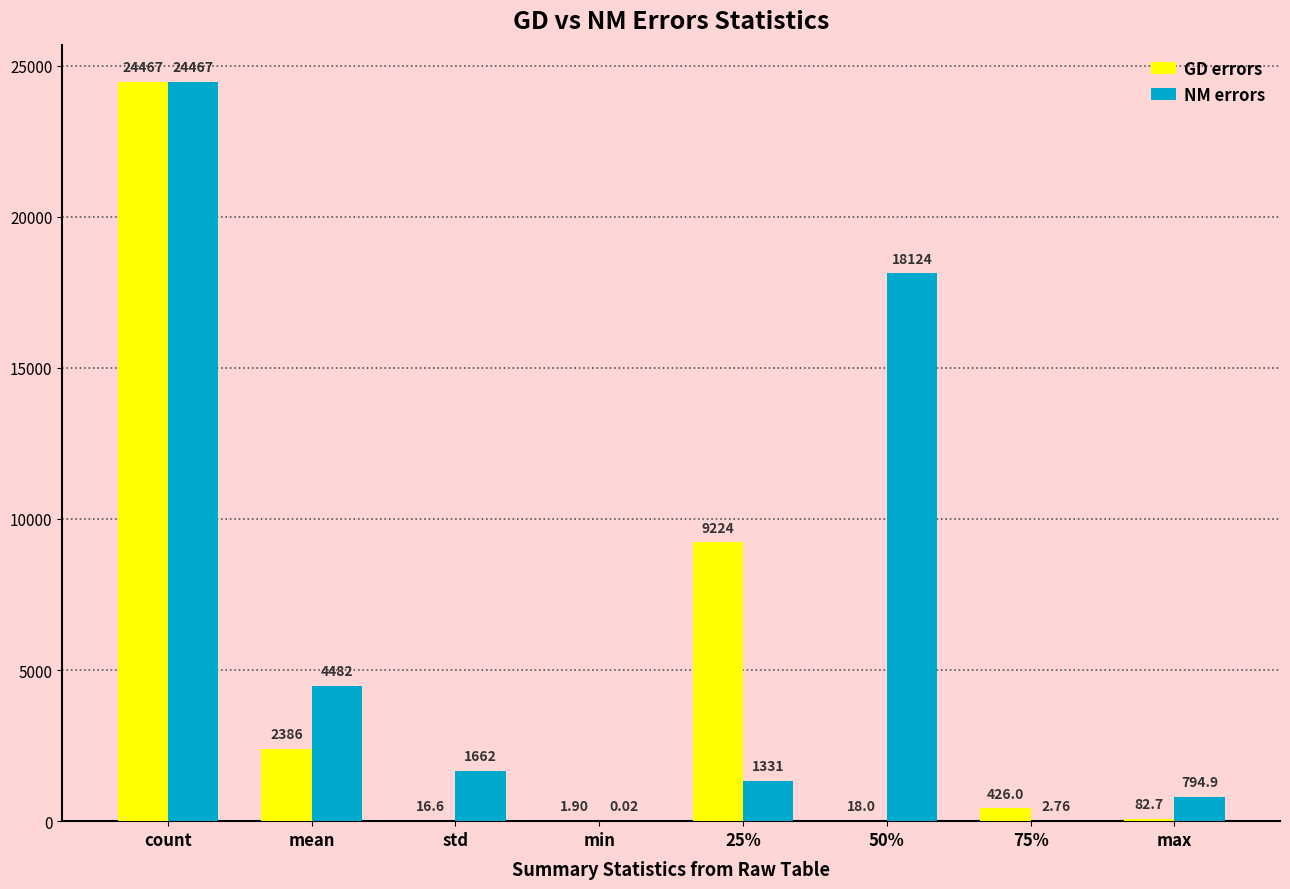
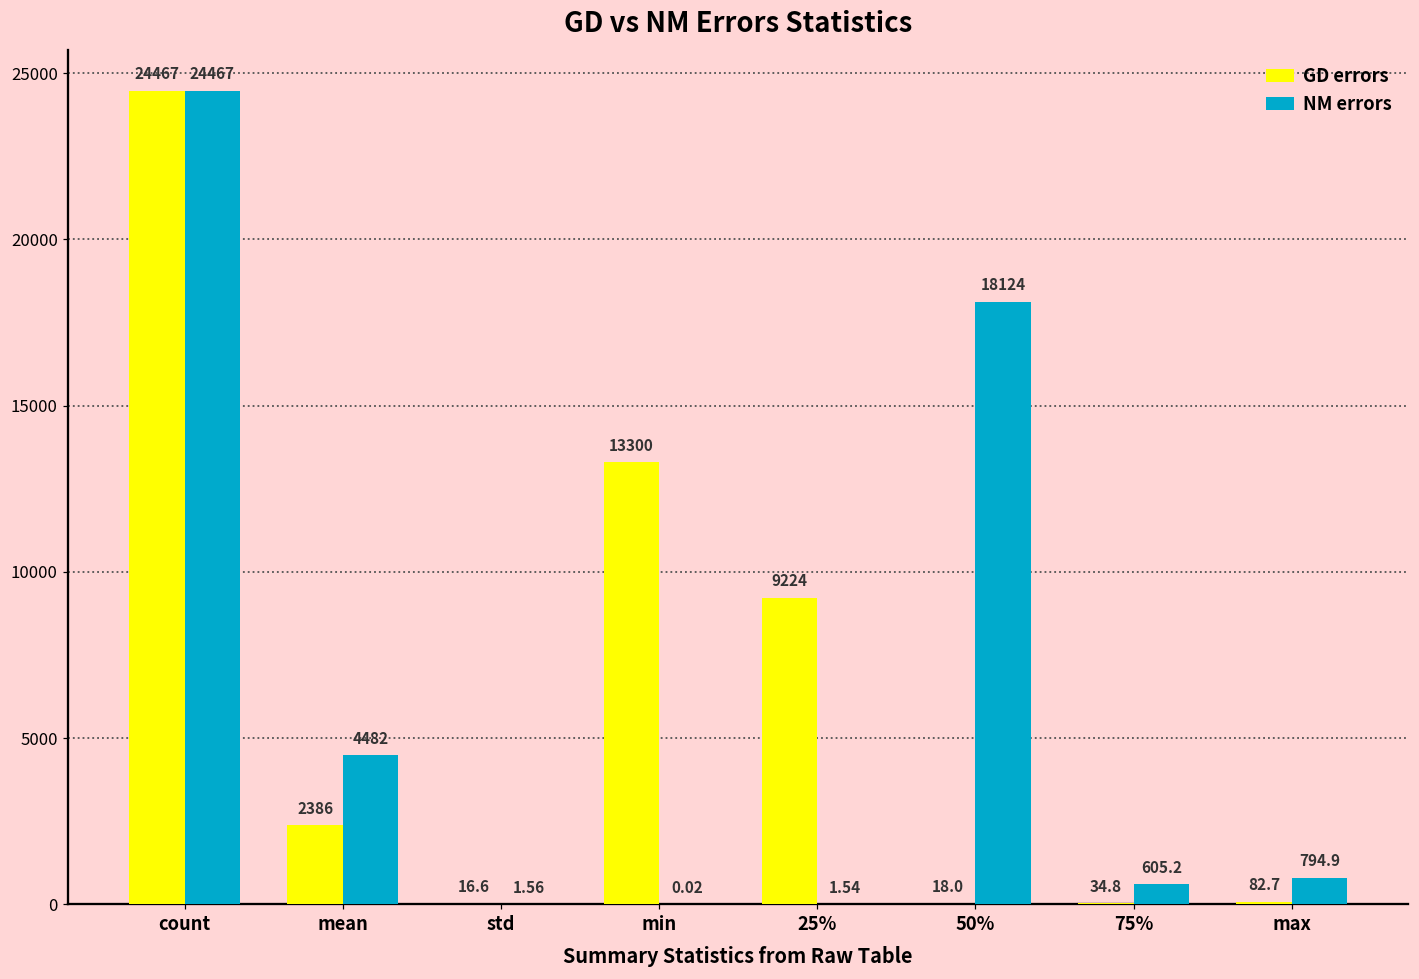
  {
    "GD errors": {
      "count": 24467,
      "mean": 2386,
      "std": 16.6,
-     "min": 1.90,
+     "min": 13300,
      "25%": 9224,
      "50%": 18.0,
-     "75%": 426.0,
+     "75%": 34.8,
      "max": 82.7
    },
    "NM errors": {
      "count": 24467,
      "mean": 4482,
-     "std": 1662,
+     "std": 1.56,
      "min": 0.02,
-     "25%": 1331,
+     "25%": 1.54,
      "50%": 18124,
-     "75%": 2.76,
+     "75%": 605.2,
      "max": 794.9
    }
  }
